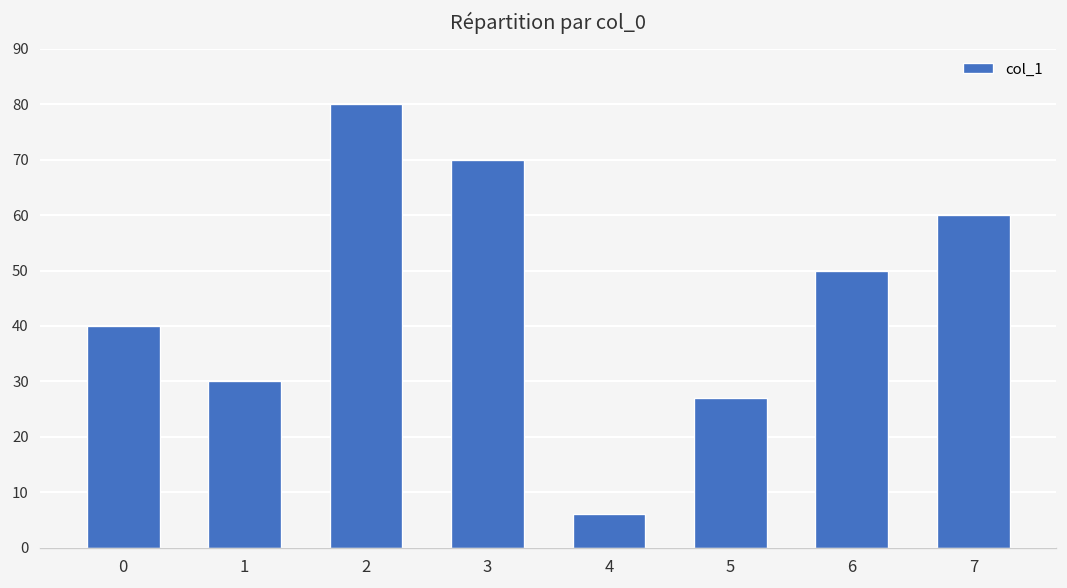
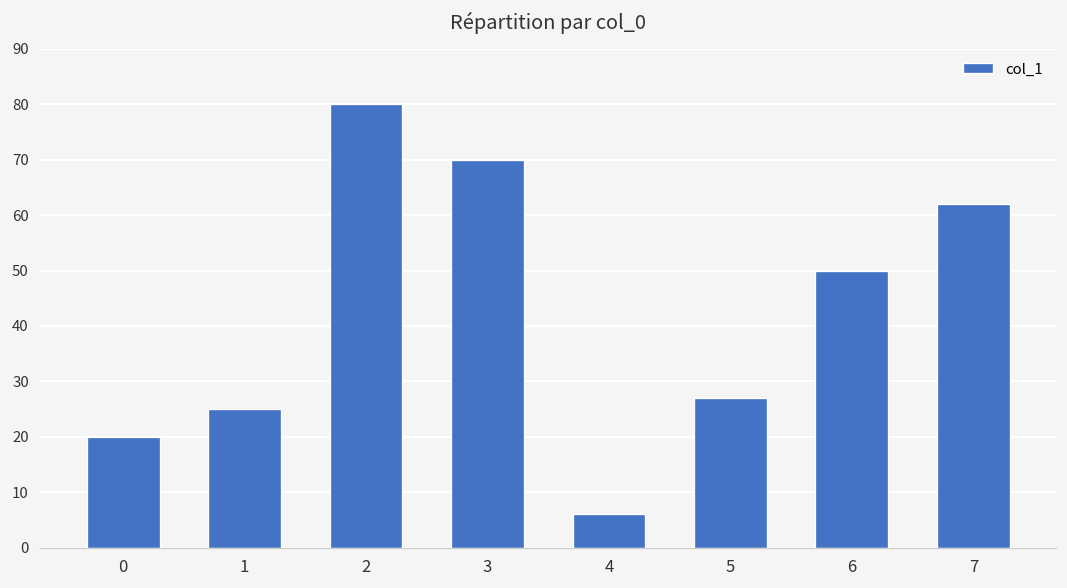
  {
-   "0": 40,
-   "1": 30,
+   "0": 20,
+   "1": 25,
    "2": 80,
    "3": 70,
    "4": 6,
    "5": 27,
    "6": 50,
-   "7": 60
+   "7": 62
  }
